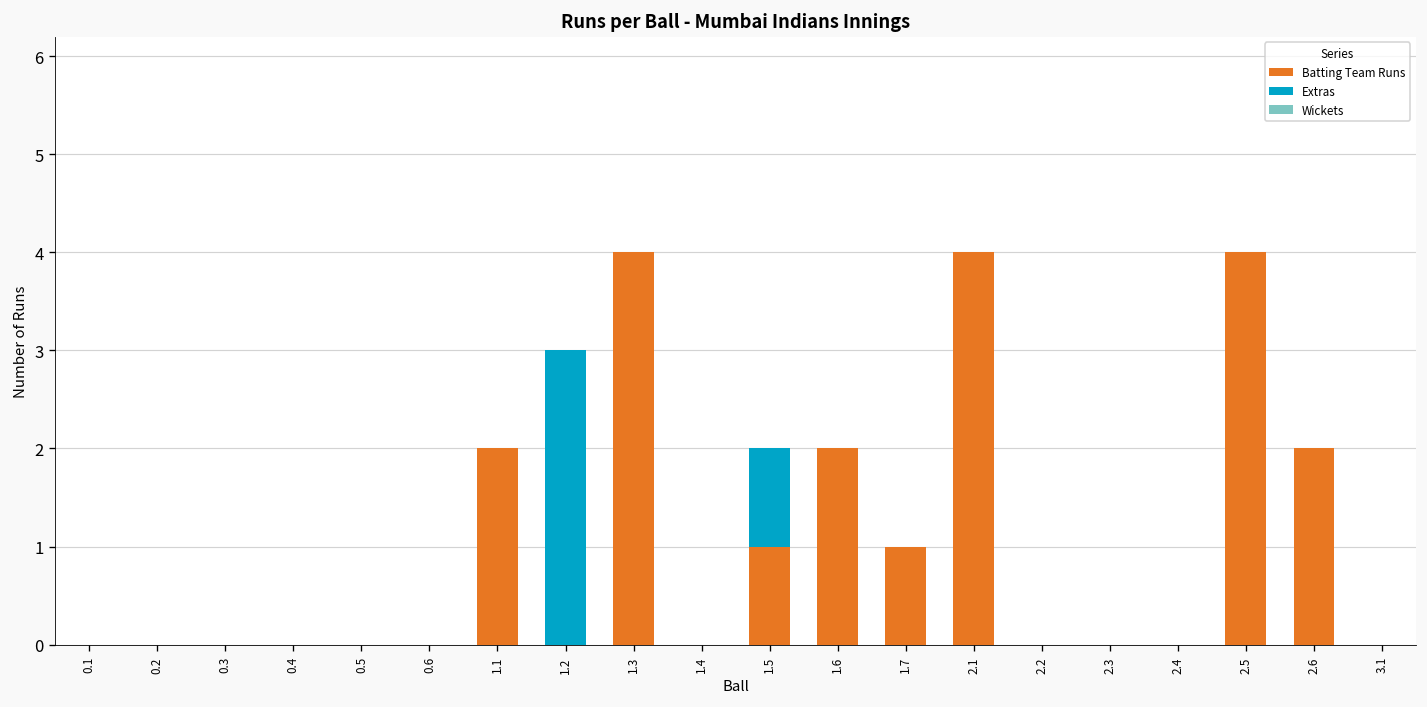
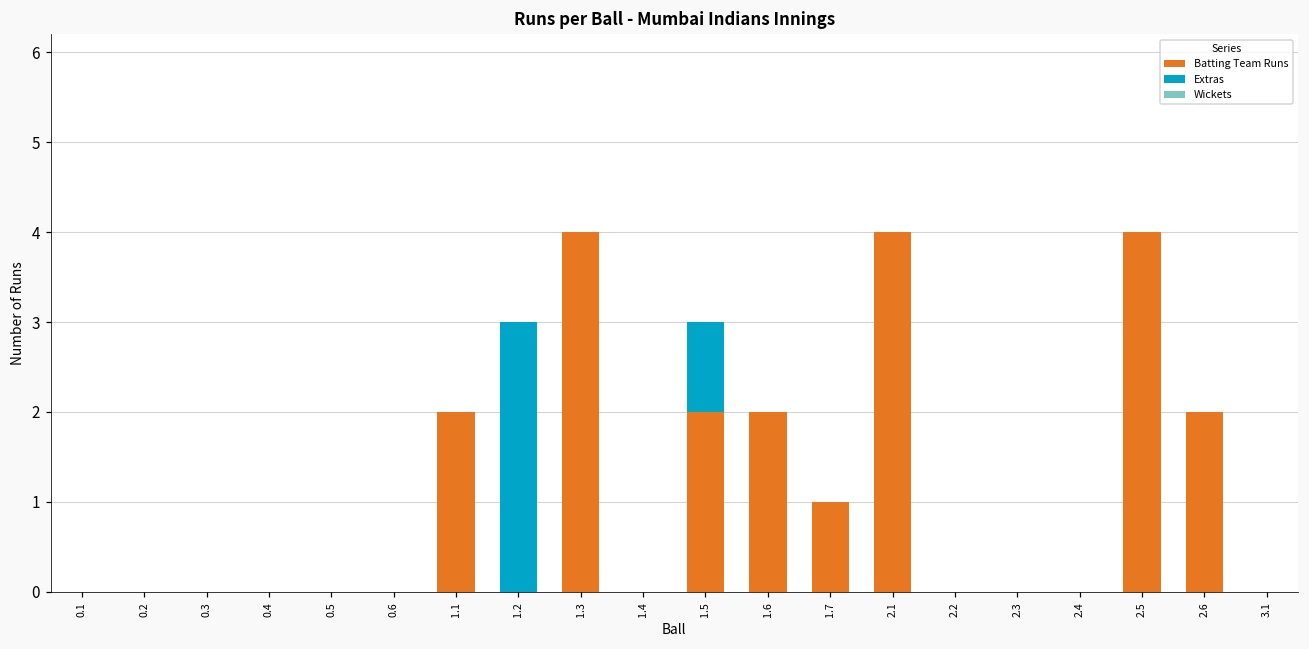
  {
    "Batting Team Runs": {
      "0.1": 0,
      "0.2": 0,
      "0.3": 0,
      "0.4": 0,
      "0.5": 0,
      "0.6": 0,
      "1.1": 2,
      "1.2": 0,
      "1.3": 4,
      "1.4": 0,
-     "1.5": 1,
+     "1.5": 2,
      "1.6": 2,
      "1.7": 1,
      "2.1": 4,
      "2.2": 0,
      "2.3": 0,
      "2.4": 0,
      "2.5": 4,
      "2.6": 2,
      "3.1": 0
    }
  }
